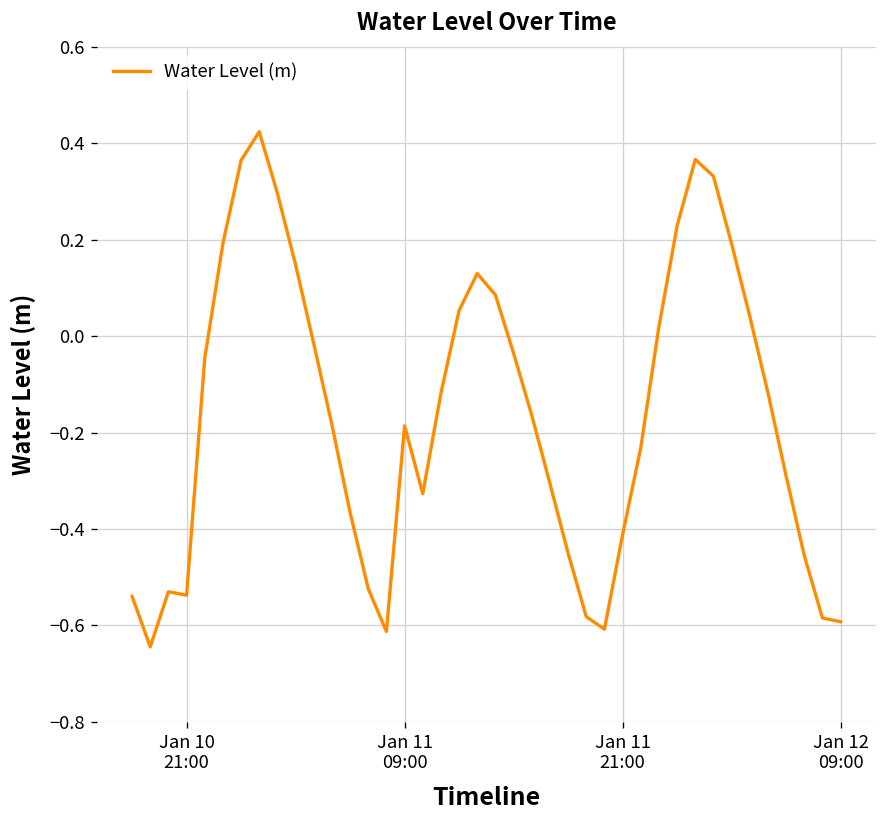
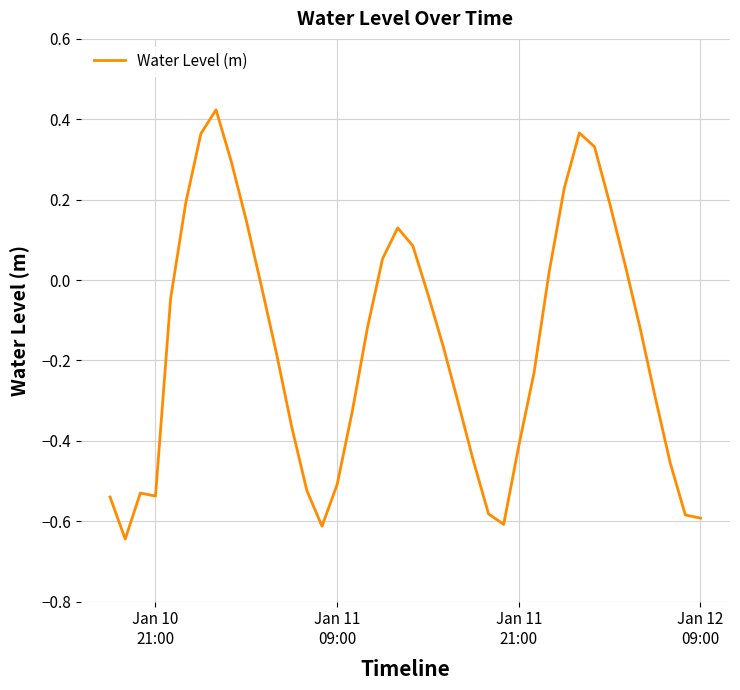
  {
    "Jan 10 21:00": -0.54,
-   "Jan 11 09:00": -0.19,
+   "Jan 11 09:00": -0.51,
    "Jan 11 21:00": -0.41,
    "Jan 12 09:00": -0.59
  }
